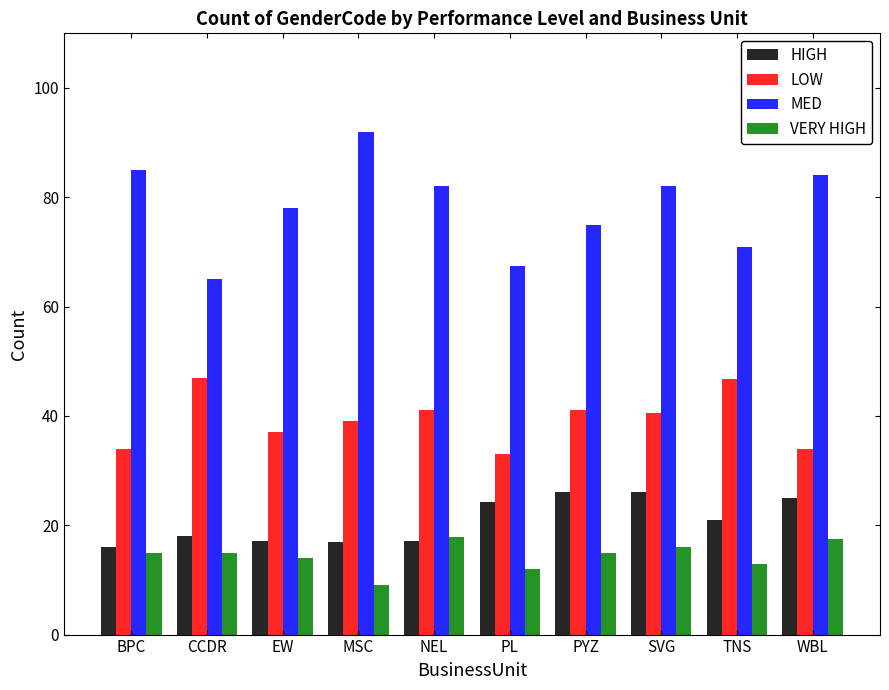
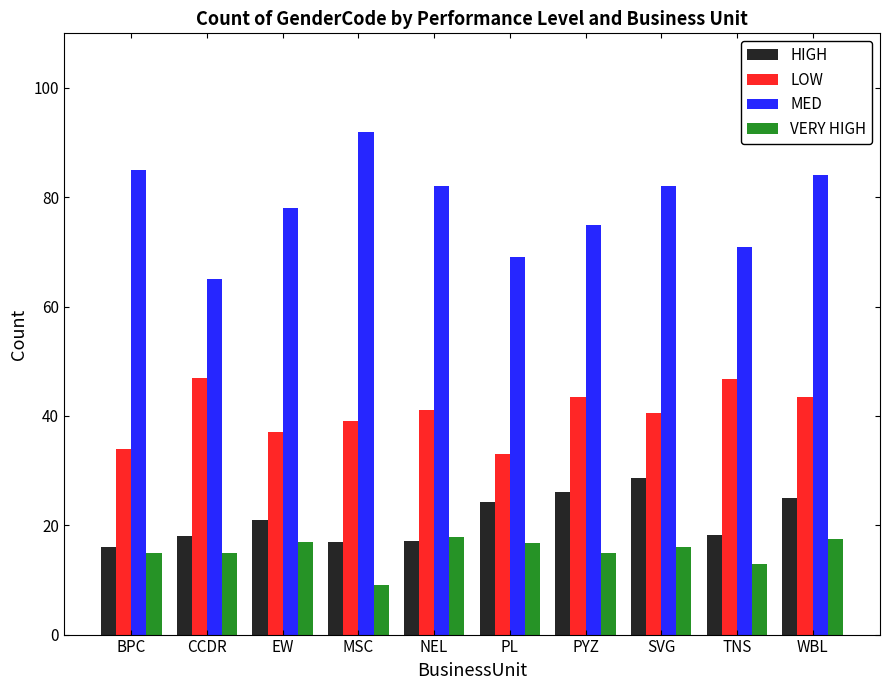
  {
    "HIGH": {
      "BPC": 16,
      "CCDR": 18,
-     "EW": 17,
+     "EW": 21,
      "MSC": 17,
      "NEL": 17,
      "PL": 24,
      "PYZ": 26,
-     "SVG": 26,
-     "TNS": 21,
+     "SVG": 29,
+     "TNS": 18,
      "WBL": 25
    },
    "LOW": {
      "BPC": 34,
      "CCDR": 47,
      "EW": 37,
      "MSC": 39,
      "NEL": 41,
      "PL": 33,
-     "PYZ": 41,
+     "PYZ": 43,
      "SVG": 41,
      "TNS": 47,
-     "WBL": 34
+     "WBL": 43
    },
    "MED": {
      "BPC": 85,
      "CCDR": 65,
      "EW": 78,
      "MSC": 92,
      "NEL": 82,
-     "PL": 68,
+     "PL": 69,
      "PYZ": 75,
      "SVG": 82,
      "TNS": 71,
      "WBL": 84
    },
    "VERY HIGH": {
      "BPC": 15,
      "CCDR": 15,
-     "EW": 14,
+     "EW": 17,
      "MSC": 9,
      "NEL": 18,
-     "PL": 12,
+     "PL": 17,
      "PYZ": 15,
      "SVG": 16,
      "TNS": 13,
      "WBL": 18
    }
  }
